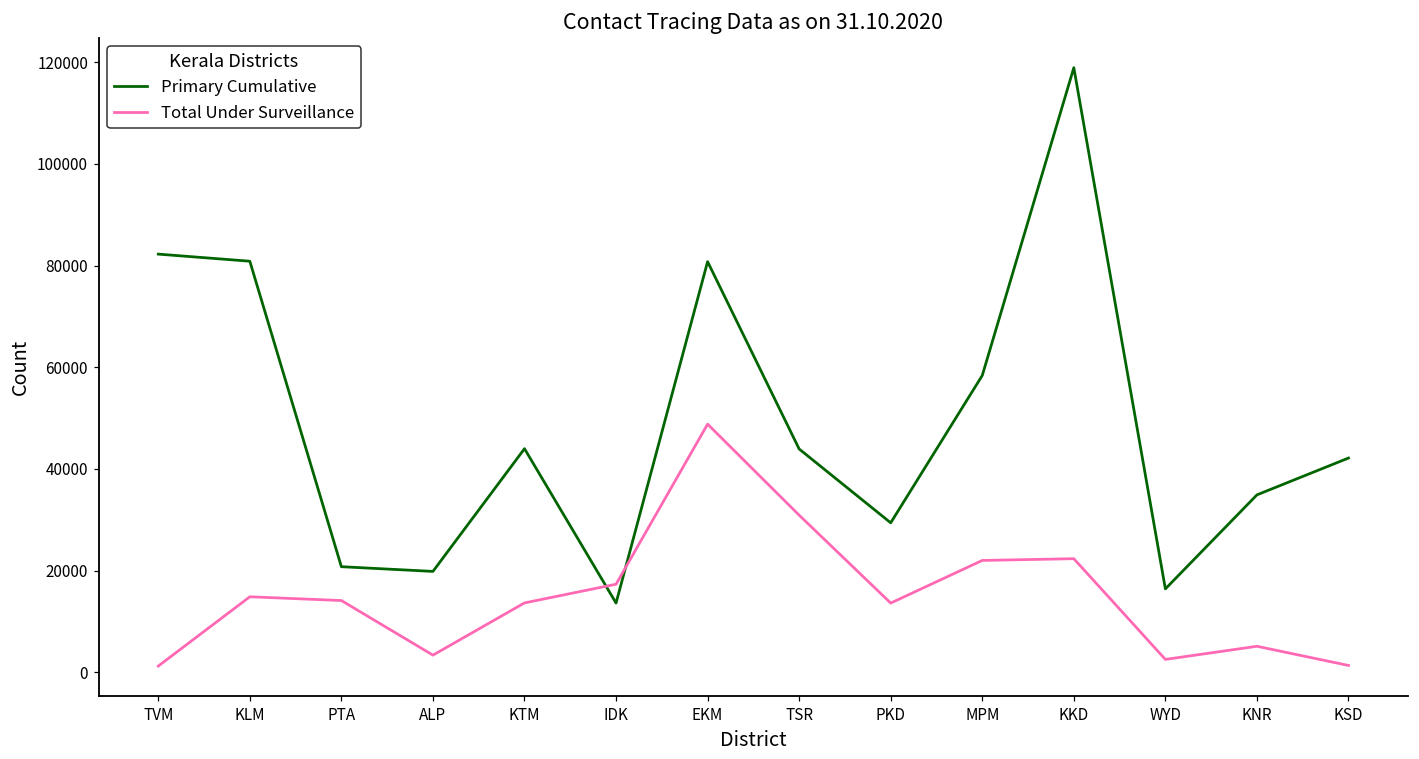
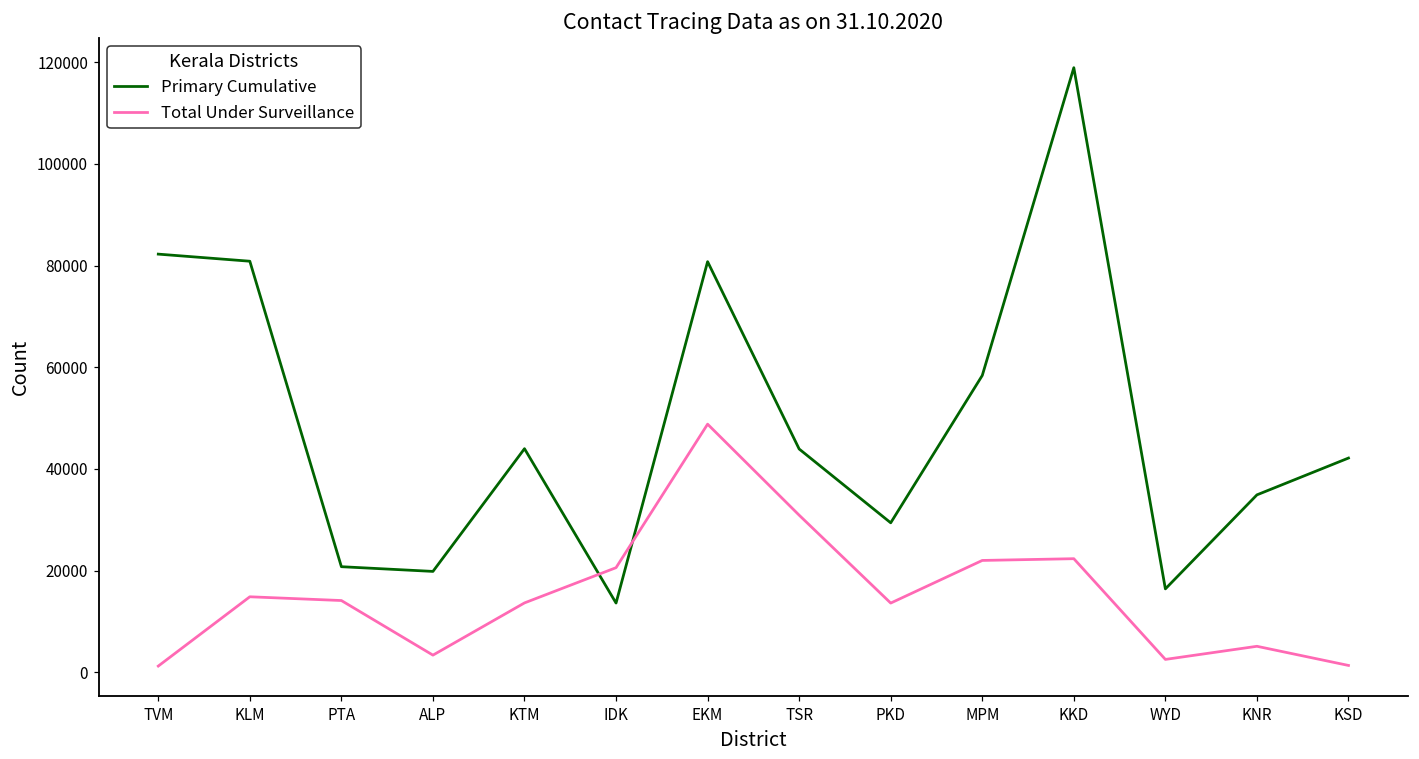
  {
    "Primary Cumulative": {
      "TVM": 82000,
      "KLM": 81000,
      "PTA": 21000,
      "ALP": 20000,
      "KTM": 44000,
      "IDK": 14000,
      "EKM": 81000,
      "TSR": 44000,
      "PKD": 29000,
      "MPM": 58000,
      "KKD": 119000,
      "WYD": 16000,
      "KNR": 35000,
      "KSD": 42000
    },
    "Total Under Surveillance": {
      "TVM": 1000,
      "KLM": 15000,
      "PTA": 14000,
      "ALP": 3000,
      "KTM": 14000,
-     "IDK": 17000,
+     "IDK": 21000,
      "EKM": 49000,
      "TSR": 31000,
      "PKD": 14000,
      "MPM": 22000,
      "KKD": 22000,
      "WYD": 3000,
      "KNR": 5000,
      "KSD": 1000
    }
  }
